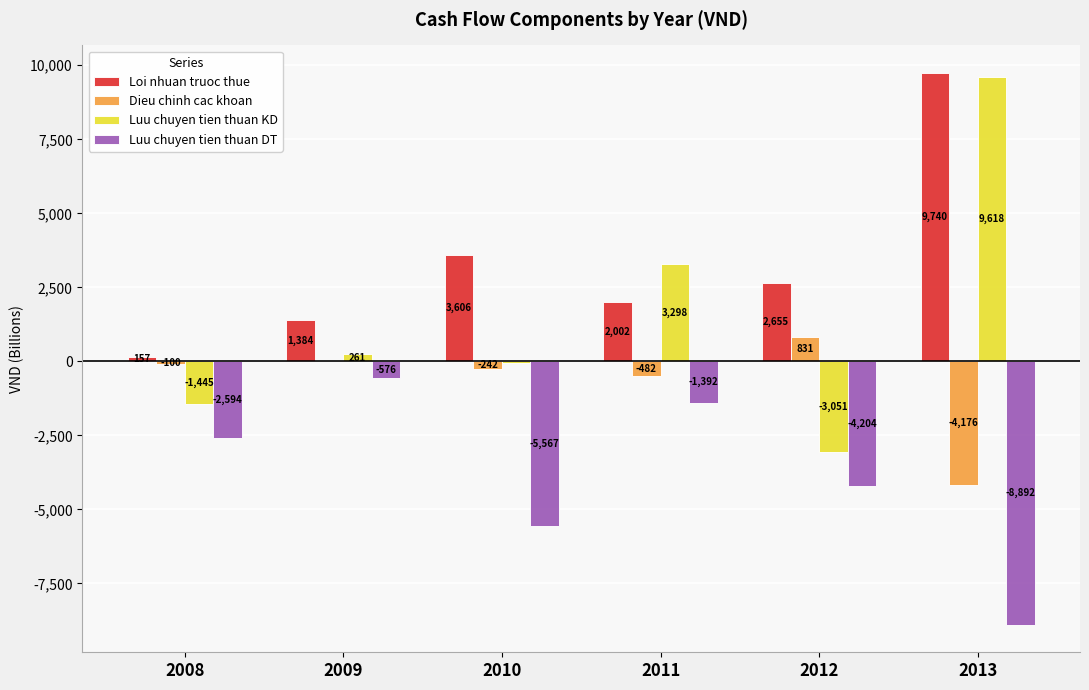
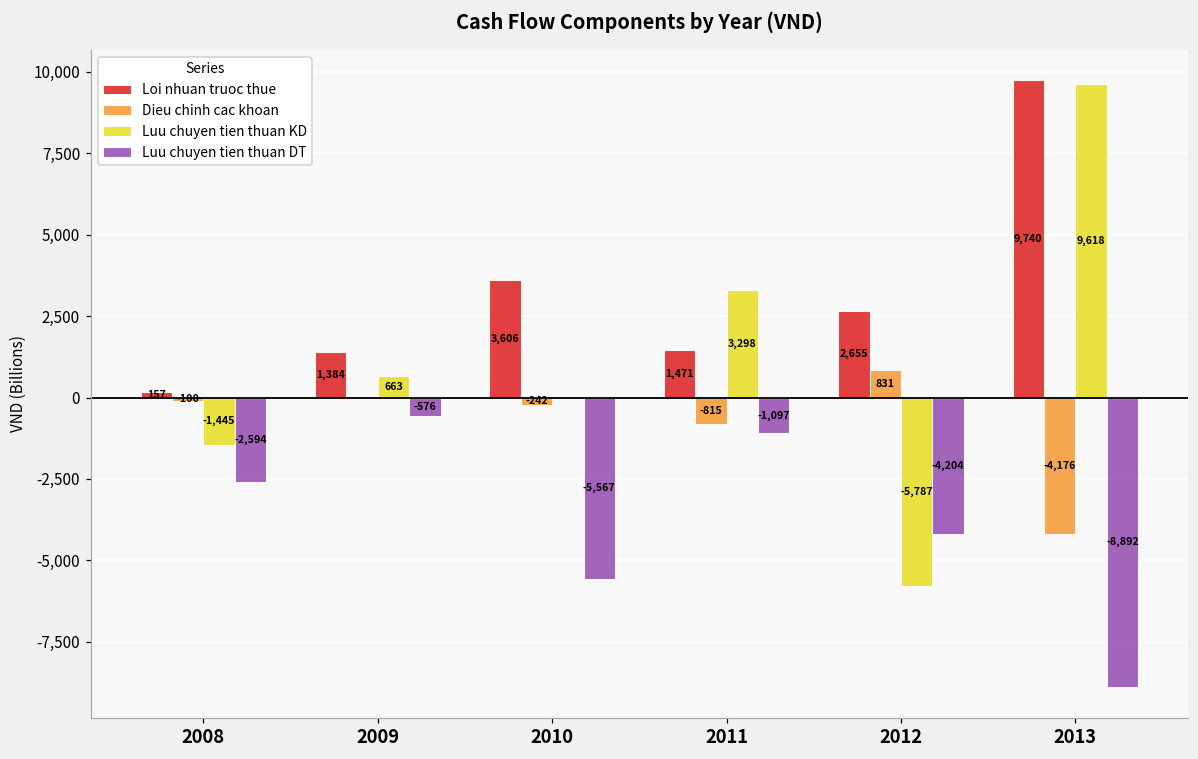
  {
    "Loi nhuan truoc thue": {
-     "2011": "2,002"
+     "2011": "1,471"
    },
    "Dieu chinh cac khoan": {
-     "2011": "-482"
+     "2011": "-815"
    },
    "Luu chuyen tien thuan KD": {
-     "2009": "261",
-     "2012": "-3,051"
+     "2009": "663",
+     "2012": "-5,787"
    },
    "Luu chuyen tien thuan DT": {
-     "2011": "-1,392"
+     "2011": "-1,097"
    }
  }
